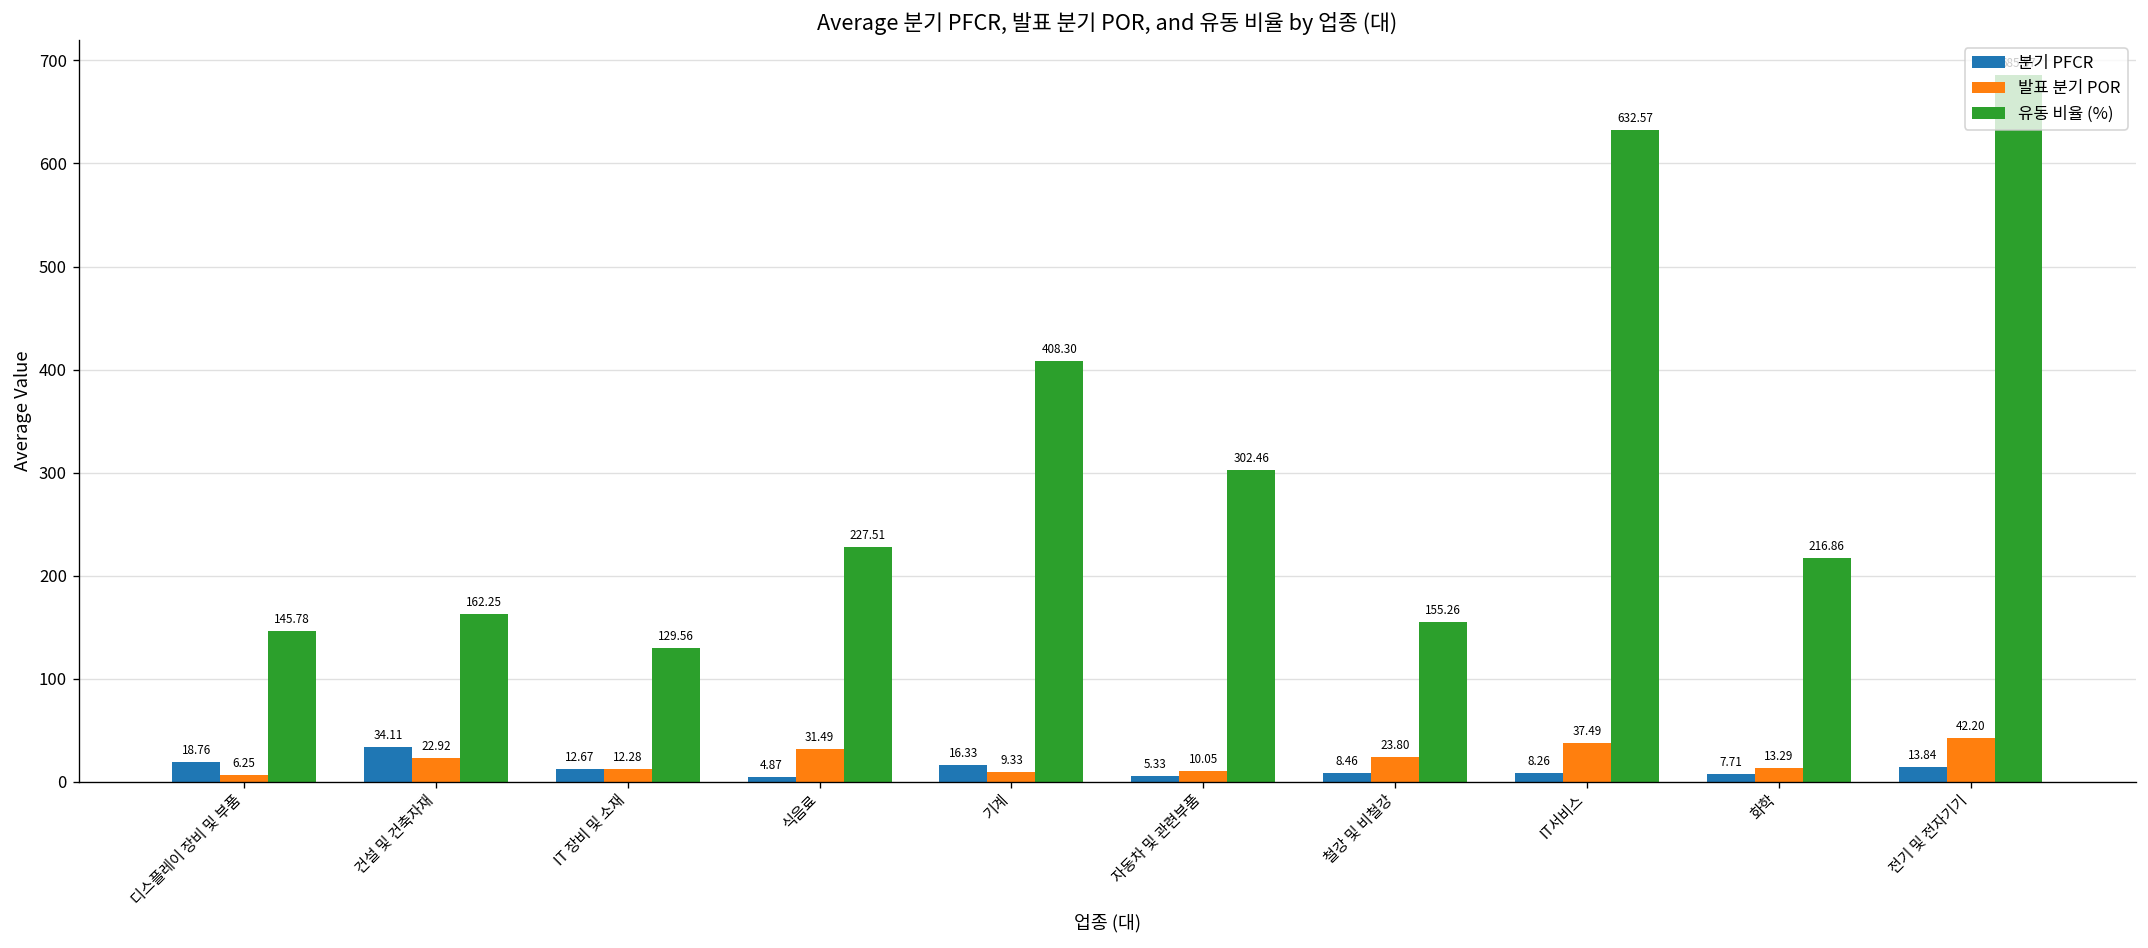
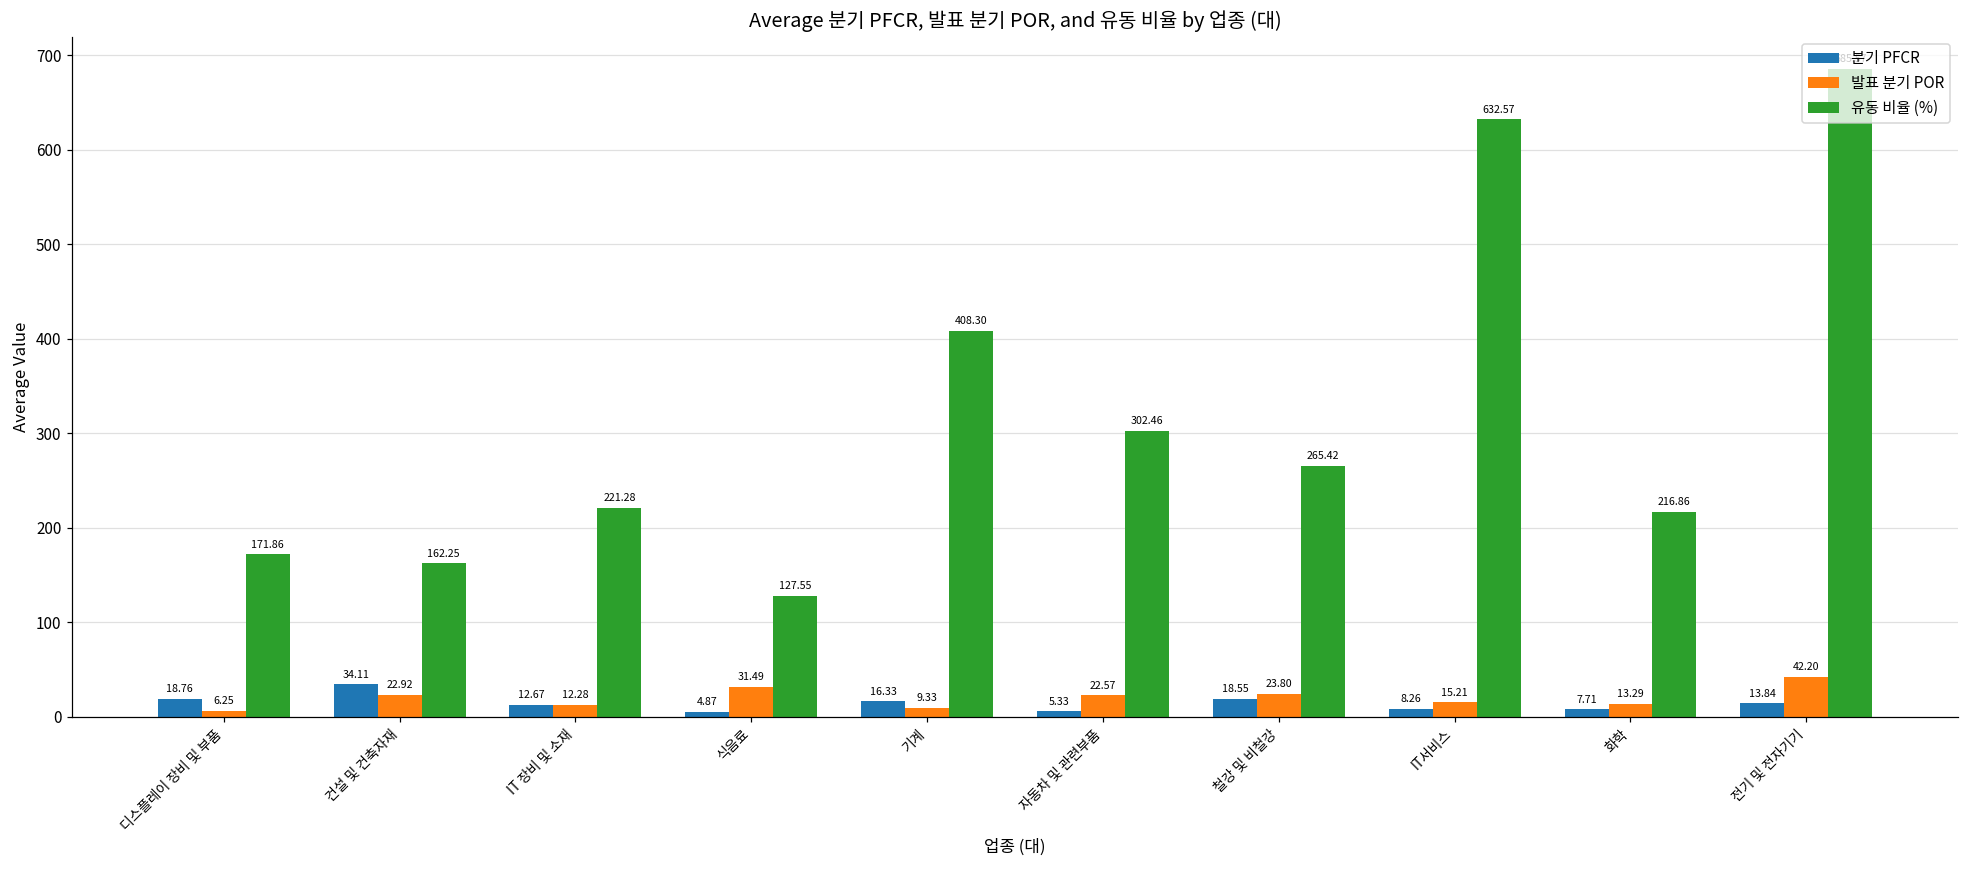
  {
    "분기 PFCR": {
      "디스플레이 장비 및 부품": 18.76,
      "건설 및 건축자재": 34.11,
      "IT 장비 및 소재": 12.67,
      "식음료": 4.87,
      "기계": 16.33,
      "자동차 및 관련부품": 5.33,
-     "철강 및 비철강": 8.46,
+     "철강 및 비철강": 18.55,
      "IT서비스": 8.26,
      "화학": 7.71,
      "전기 및 전자기기": 13.84
    },
    "발표 분기 POR": {
      "디스플레이 장비 및 부품": 6.25,
      "건설 및 건축자재": 22.92,
      "IT 장비 및 소재": 12.28,
      "식음료": 31.49,
      "기계": 9.33,
-     "자동차 및 관련부품": 10.05,
+     "자동차 및 관련부품": 22.57,
      "철강 및 비철강": 23.80,
-     "IT서비스": 37.49,
+     "IT서비스": 15.21,
      "화학": 13.29,
      "전기 및 전자기기": 42.20
    },
    "유동 비율 (%)": {
-     "디스플레이 장비 및 부품": 145.78,
+     "디스플레이 장비 및 부품": 171.86,
      "건설 및 건축자재": 162.25,
-     "IT 장비 및 소재": 129.56,
-     "식음료": 227.51,
+     "IT 장비 및 소재": 221.28,
+     "식음료": 127.55,
      "기계": 408.30,
      "자동차 및 관련부품": 302.46,
-     "철강 및 비철강": 155.26,
+     "철강 및 비철강": 265.42,
      "IT서비스": 632.57,
      "화학": 216.86
    }
  }
